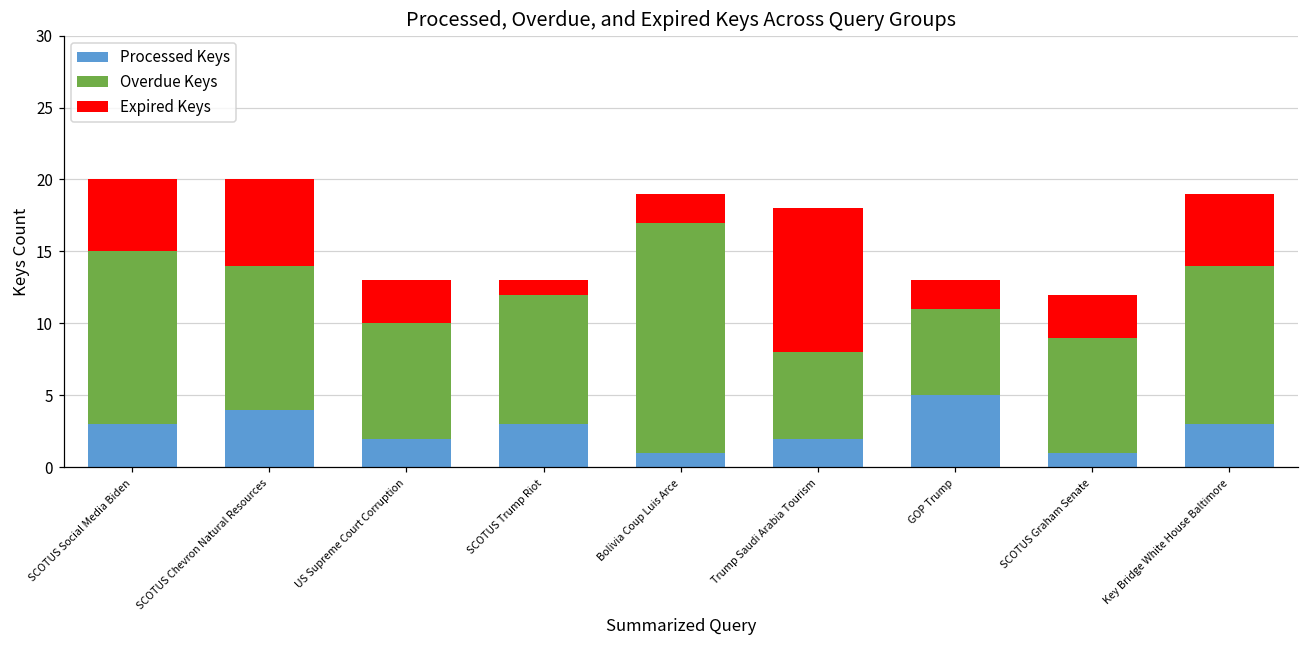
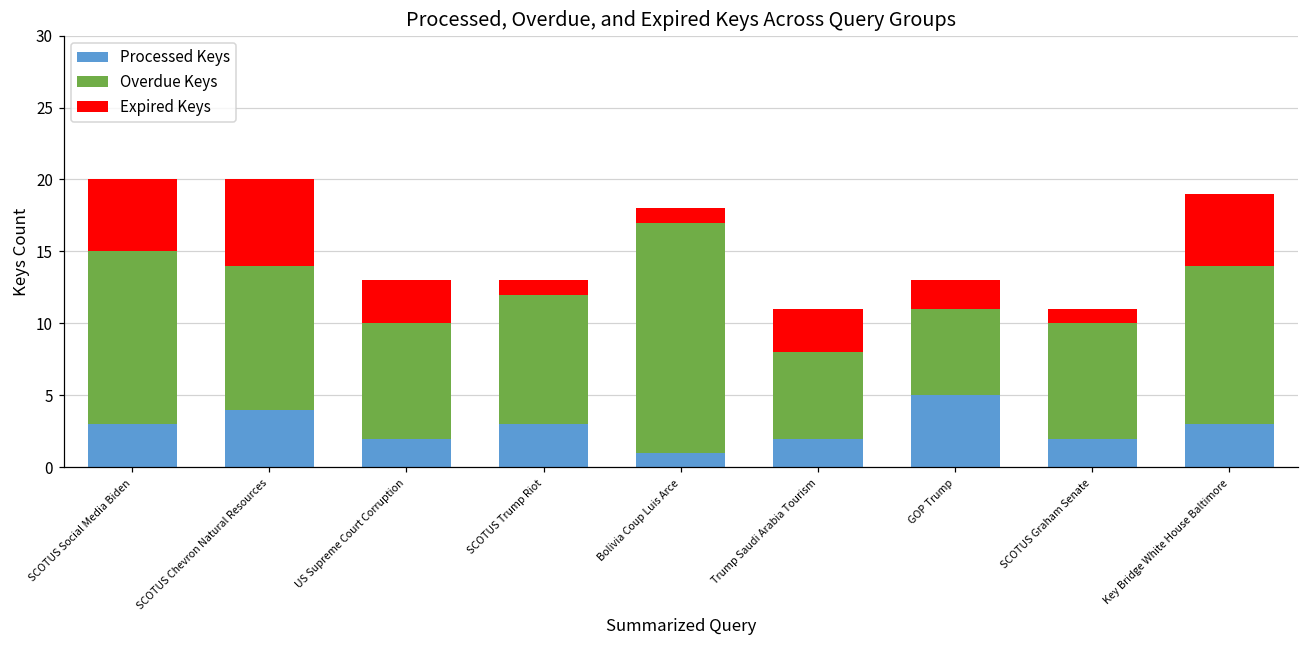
  {
    "Processed Keys": {
      "SCOTUS Social Media Biden": 3,
      "SCOTUS Chevron Natural Resources": 4,
      "US Supreme Court Corruption": 2,
      "SCOTUS Trump Riot": 3,
      "Bolivia Coup Luis Arce": 1,
      "Trump Saudi Arabia Tourism": 2,
      "GOP Trump": 5,
-     "SCOTUS Graham Senate": 1,
+     "SCOTUS Graham Senate": 2,
      "Key Bridge White House Baltimore": 3
    },
    "Overdue Keys": {
      "SCOTUS Social Media Biden": 12,
      "SCOTUS Chevron Natural Resources": 10,
      "US Supreme Court Corruption": 8,
      "SCOTUS Trump Riot": 9,
      "Bolivia Coup Luis Arce": 16,
      "Trump Saudi Arabia Tourism": 6,
      "GOP Trump": 6,
      "SCOTUS Graham Senate": 8,
      "Key Bridge White House Baltimore": 11
    },
    "Expired Keys": {
      "SCOTUS Social Media Biden": 5,
      "SCOTUS Chevron Natural Resources": 6,
      "US Supreme Court Corruption": 3,
      "SCOTUS Trump Riot": 1,
-     "Bolivia Coup Luis Arce": 2,
-     "Trump Saudi Arabia Tourism": 10,
+     "Bolivia Coup Luis Arce": 1,
+     "Trump Saudi Arabia Tourism": 3,
      "GOP Trump": 2,
-     "SCOTUS Graham Senate": 3,
+     "SCOTUS Graham Senate": 1,
      "Key Bridge White House Baltimore": 5
    }
  }
